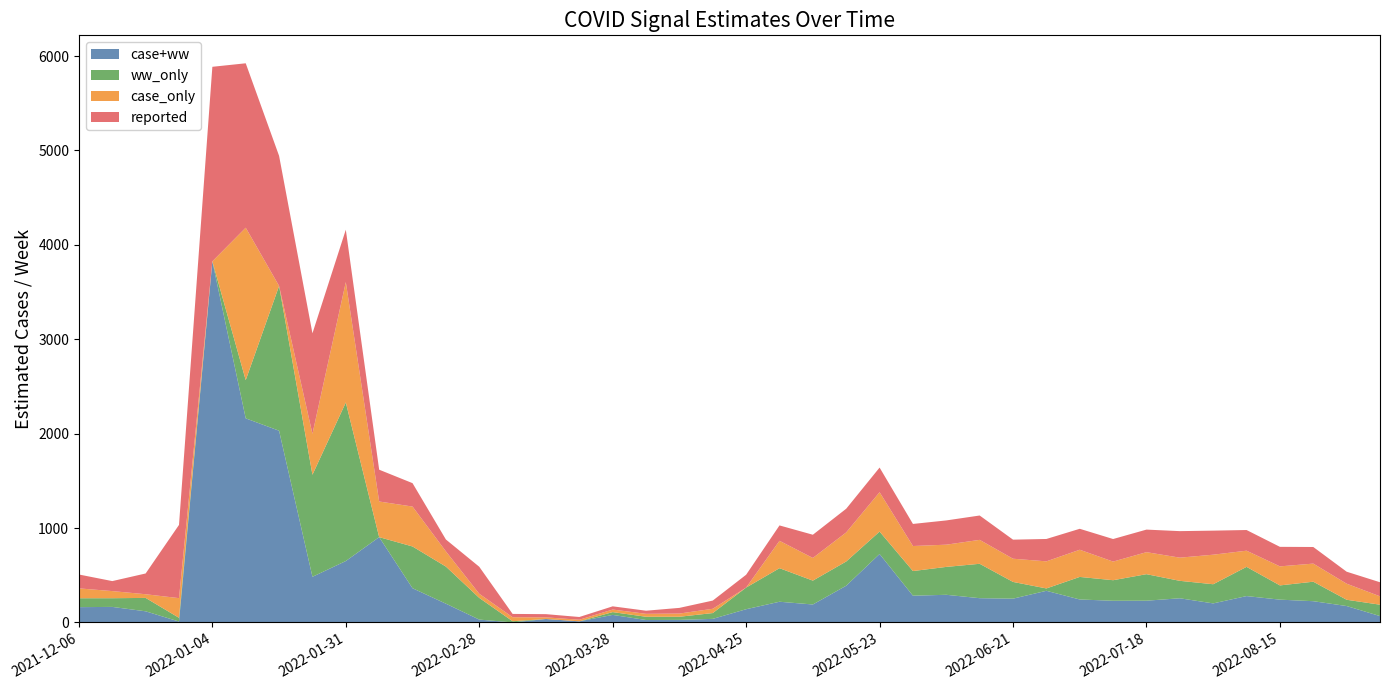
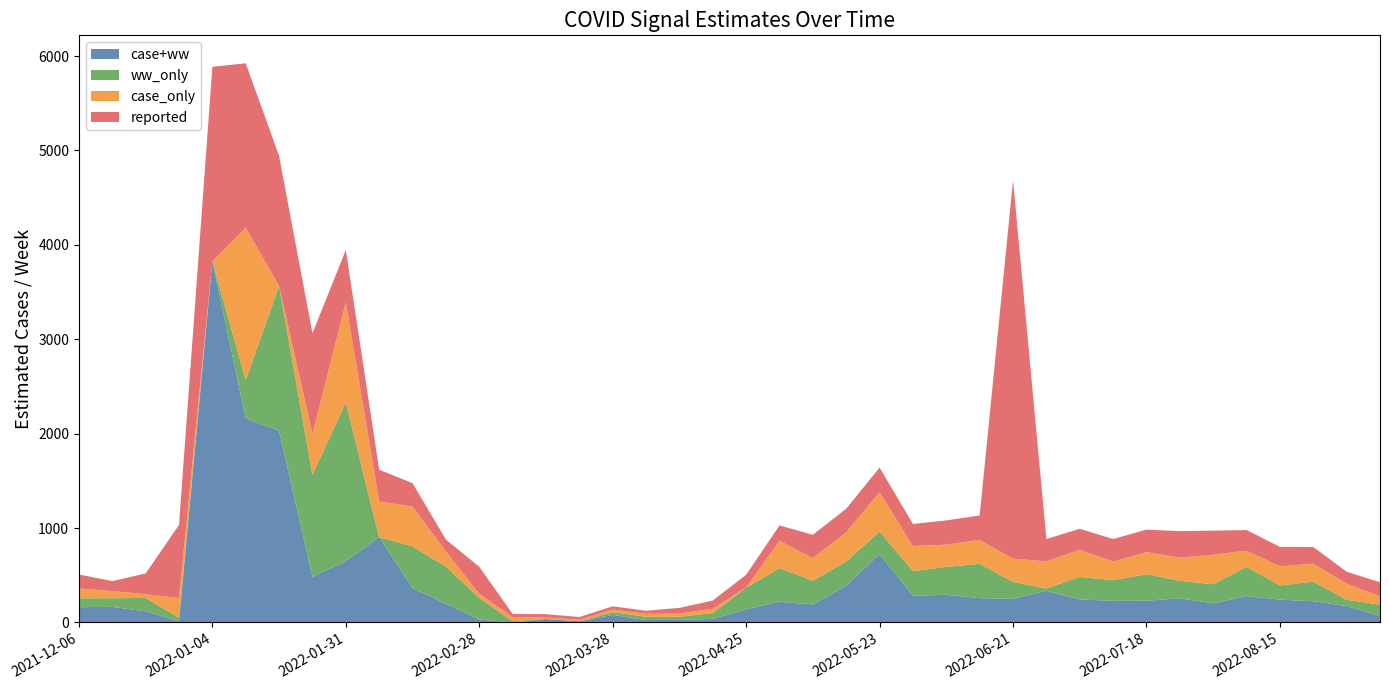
  {
    "case+ww": {
      "2021-12-06": 200,
      "2022-01-31": 700,
      "2022-02-28": 0,
      "2022-03-28": 100,
      "2022-04-25": 100,
      "2022-05-23": 700,
      "2022-06-21": 300,
      "2022-07-18": 200,
      "2022-08-15": 200
    },
    "ww_only": {
      "2021-12-06": 100,
      "2022-01-31": 1700,
      "2022-02-28": 200,
      "2022-03-28": 0,
      "2022-05-23": 200,
      "2022-06-21": 200,
      "2022-07-18": 300,
      "2022-08-15": 200
    },
    "case_only": {
      "2021-12-06": 100,
-     "2022-01-31": 1300,
+     "2022-01-31": 1100,
      "2022-02-28": 0,
      "2022-03-28": 0,
      "2022-05-23": 400,
      "2022-06-21": 200,
      "2022-07-18": 200,
      "2022-08-15": 200
    },
    "reported": {
      "2021-12-06": 100,
      "2022-01-04": 2100,
      "2022-01-31": 600,
      "2022-02-28": 300,
      "2022-03-28": 0,
      "2022-04-25": 100,
      "2022-05-23": 300,
-     "2022-06-21": 200,
+     "2022-06-21": 4000,
      "2022-07-18": 200,
      "2022-08-15": 200
    }
  }
